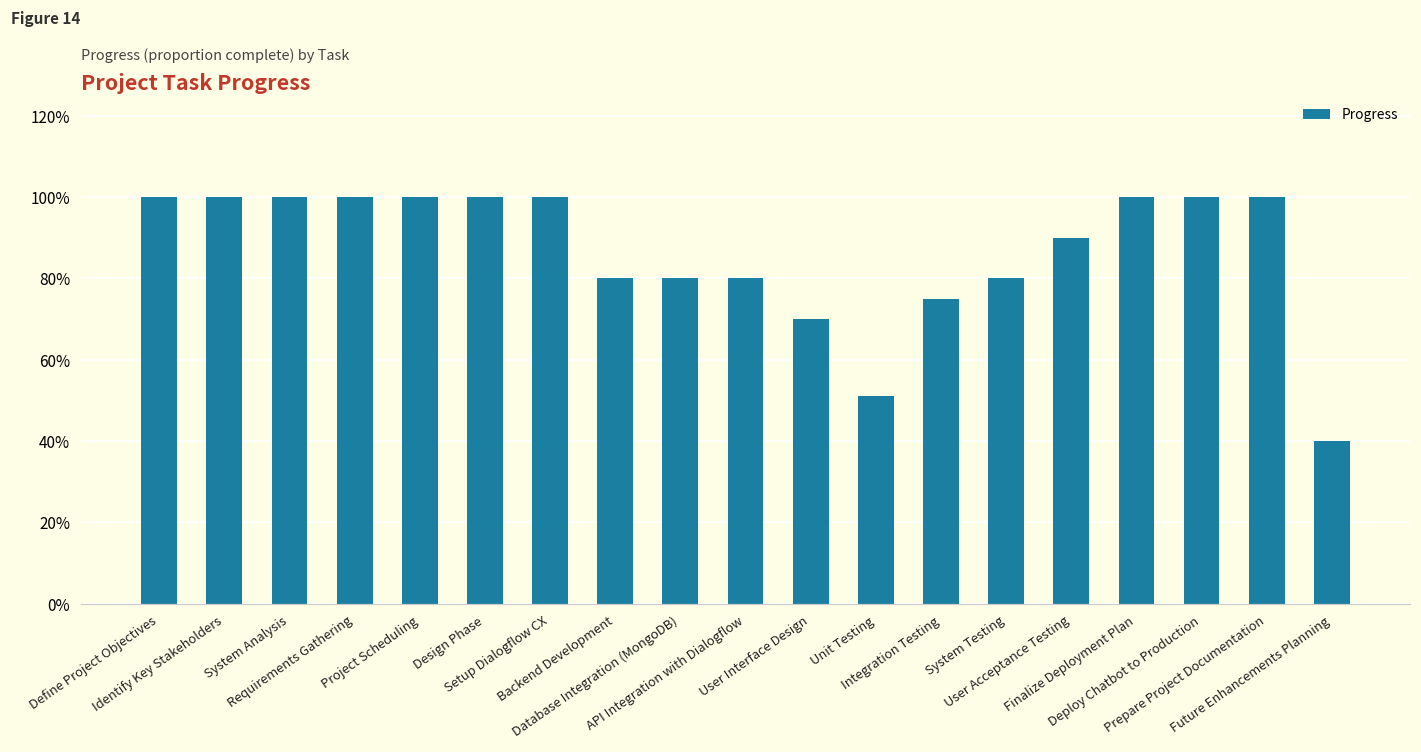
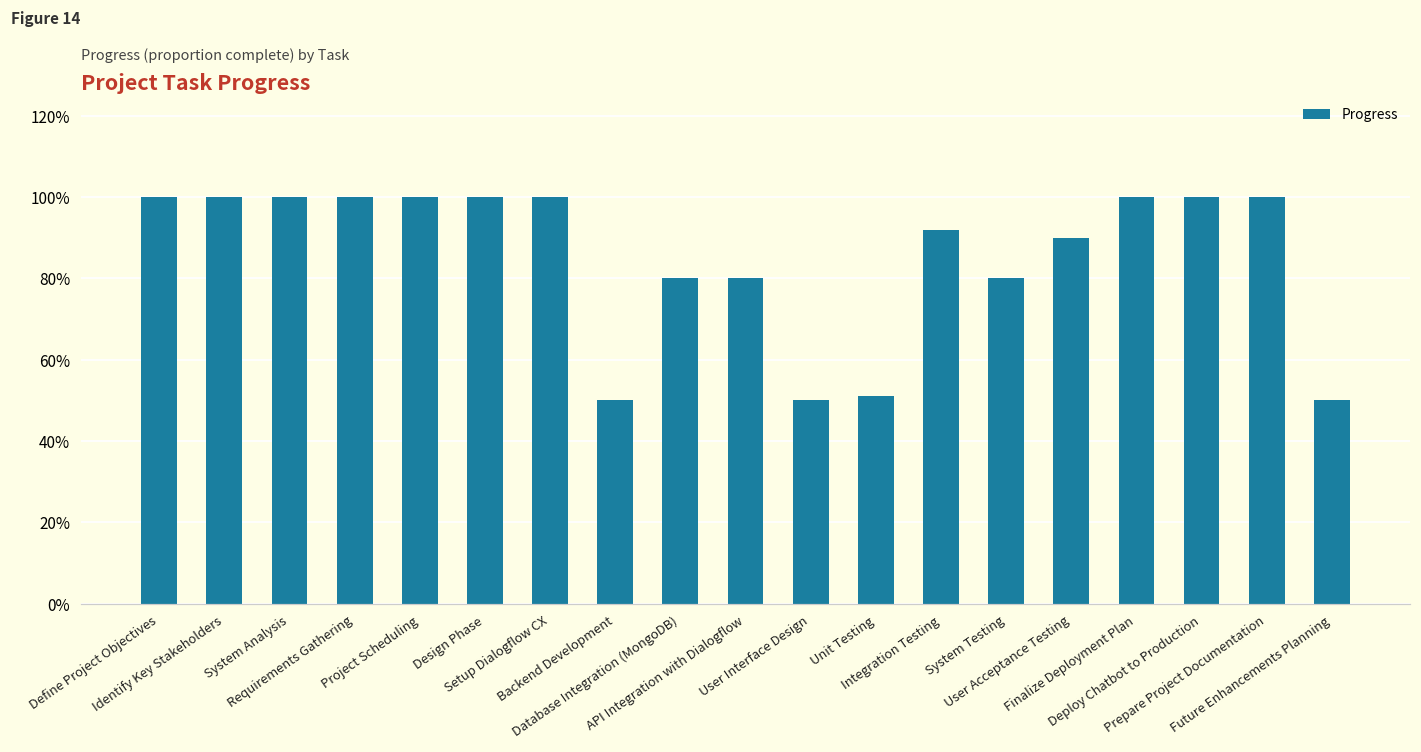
  {
    "Define Project Objectives": "100%",
    "Identify Key Stakeholders": "100%",
    "System Analysis": "100%",
    "Requirements Gathering": "100%",
    "Project Scheduling": "100%",
    "Design Phase": "100%",
    "Setup Dialogflow CX": "100%",
-   "Backend Development": "80%",
+   "Backend Development": "50%",
    "Database Integration (MongoDB)": "80%",
    "API Integration with Dialogflow": "80%",
-   "User Interface Design": "70%",
+   "User Interface Design": "50%",
    "Unit Testing": "51%",
-   "Integration Testing": "75%",
+   "Integration Testing": "92%",
    "System Testing": "80%",
    "User Acceptance Testing": "90%",
    "Finalize Deployment Plan": "100%",
    "Deploy Chatbot to Production": "100%",
    "Prepare Project Documentation": "100%",
-   "Future Enhancements Planning": "40%"
+   "Future Enhancements Planning": "50%"
  }
